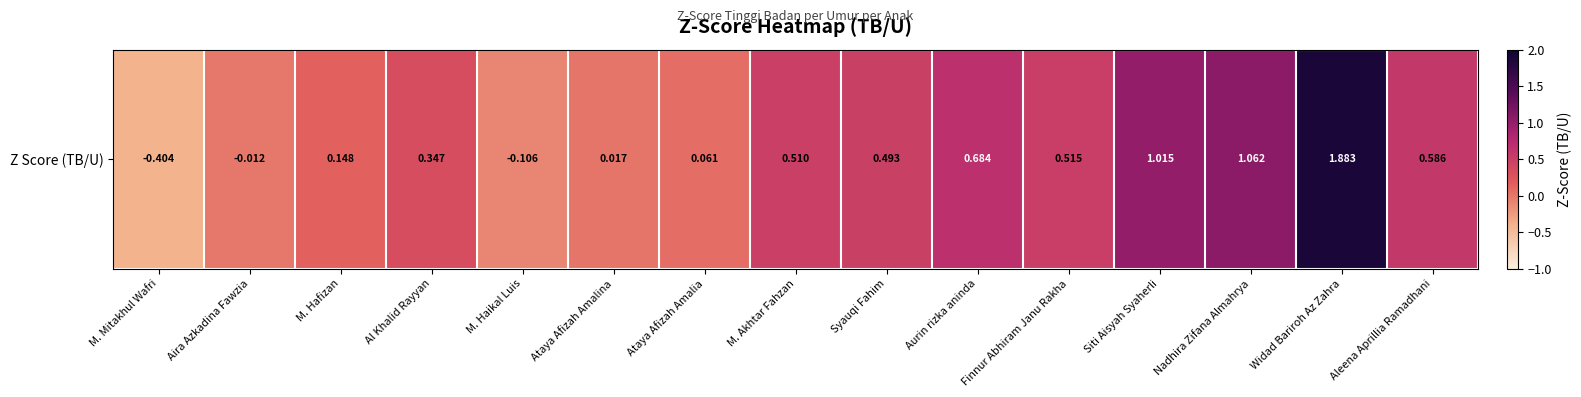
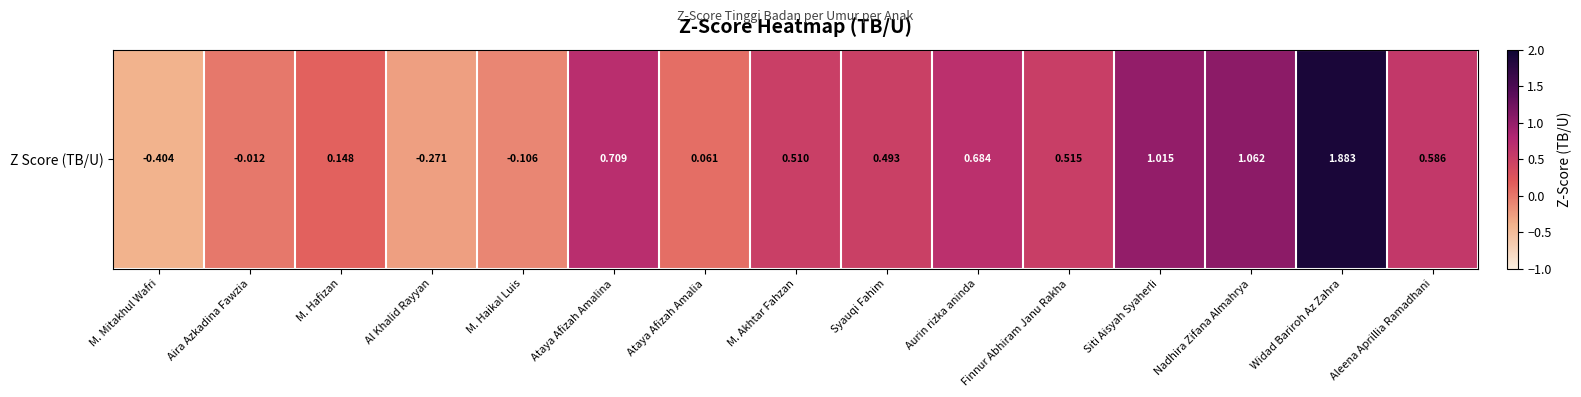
  {
    "Z Score (TB/U)": {
      "M. Mitakhul Wafri": -0.404,
      "Aira Azkadina Fawzia": -0.012,
      "M. Hafizan": 0.148,
-     "Al Khalid Rayyan": 0.347,
+     "Al Khalid Rayyan": -0.271,
      "M. Haikal Luis": -0.106,
-     "Ataya Afizah Amalina": 0.017,
+     "Ataya Afizah Amalina": 0.709,
      "Ataya Afizah Amalia": 0.061,
      "M. Akhtar Fahzan": 0.510,
      "Syauqi Fahim": 0.493,
      "Aurin rizka aninda": 0.684,
      "Finnur Abhiram Janu Rakha": 0.515,
      "Siti Aisyah Syaherli": 1.015,
      "Nadhira Zifana Almahrya": 1.062,
      "Widad Bariroh Az Zahra": 1.883,
      "Aleena Aprillia Ramadhani": 0.586
    }
  }
